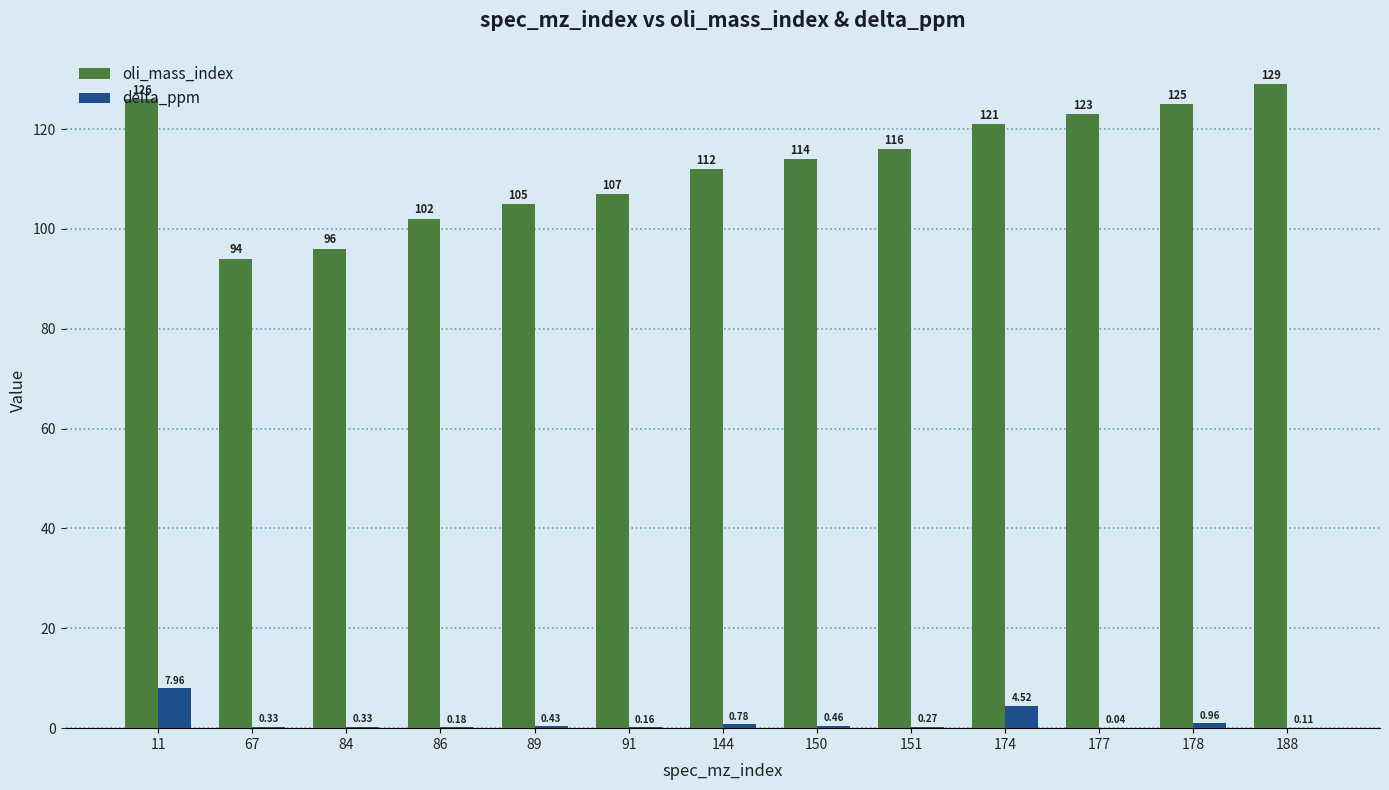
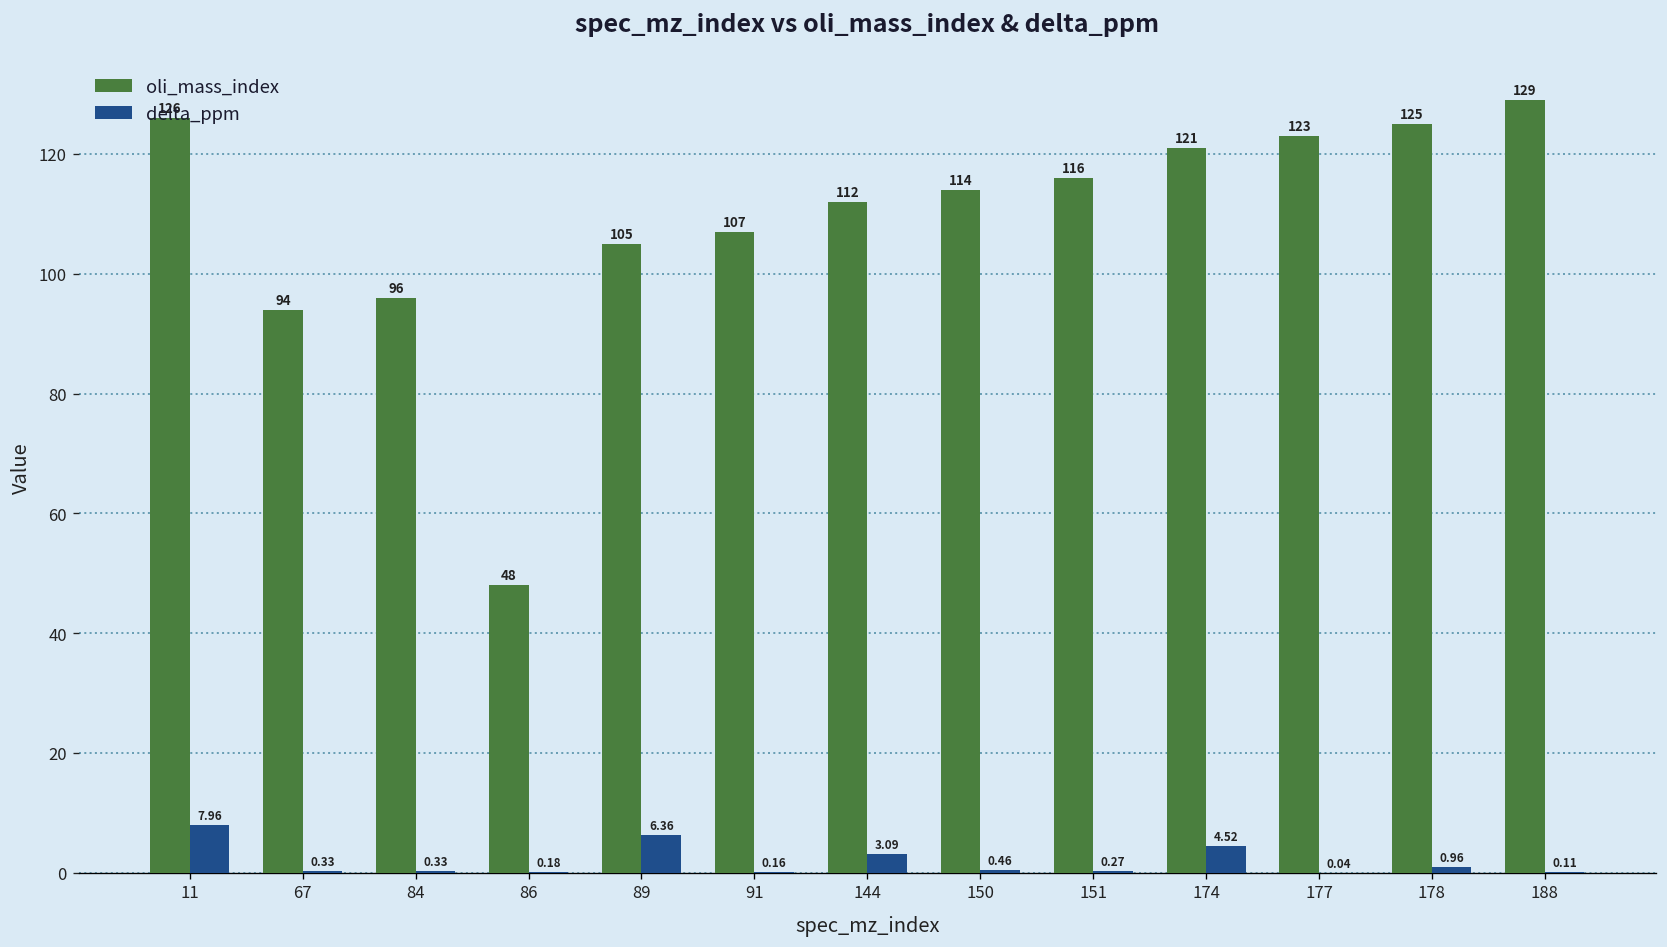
  {
    "oli_mass_index": {
      "67": 94,
      "84": 96,
-     "86": 102,
+     "86": 48,
      "89": 105,
      "91": 107,
      "144": 112,
      "150": 114,
      "151": 116,
      "174": 121,
      "177": 123,
      "178": 125,
      "188": 129
    },
    "delta_ppm": {
      "11": 7.96,
      "67": 0.33,
      "84": 0.33,
      "86": 0.18,
-     "89": 0.43,
+     "89": 6.36,
      "91": 0.16,
-     "144": 0.78,
+     "144": 3.09,
      "150": 0.46,
      "151": 0.27,
      "174": 4.52,
      "177": 0.04,
      "178": 0.96,
      "188": 0.11
    }
  }
